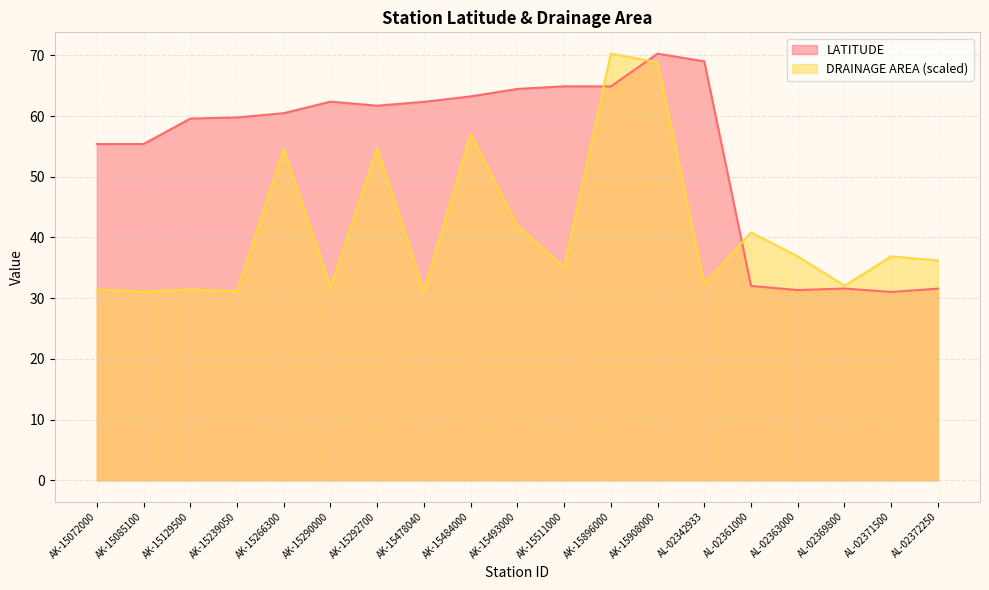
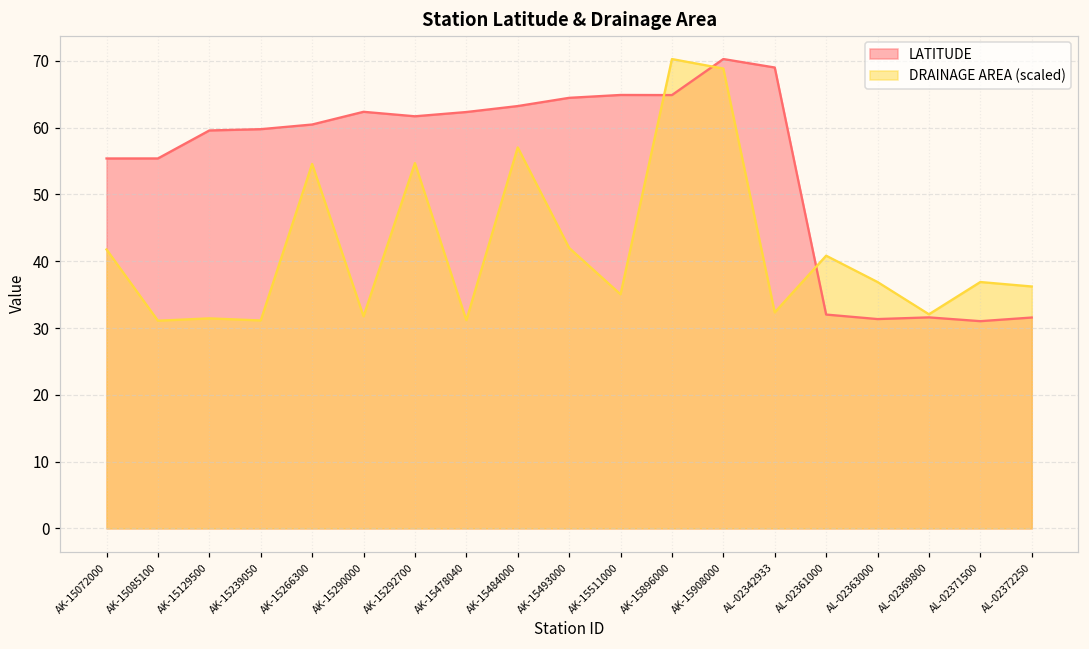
  {
    "LATITUDE": {
      "AK-15072000": 55,
      "AK-15085100": 55,
      "AK-15129500": 60,
      "AK-15239050": 60,
      "AK-15266300": 60,
      "AK-15290000": 62,
      "AK-15292700": 62,
      "AK-15478040": 62,
      "AK-15484000": 63,
      "AK-15493000": 64,
      "AK-15511000": 65,
      "AK-15896000": 65,
      "AK-15908000": 70,
      "AL-02342933": 69,
      "AL-02361000": 32,
      "AL-02363000": 31,
      "AL-02369800": 32,
      "AL-02371500": 31,
      "AL-02372250": 32
    },
    "DRAINAGE AREA (scaled)": {
-     "AK-15072000": 31,
+     "AK-15072000": 42,
      "AK-15085100": 31,
      "AK-15129500": 31,
      "AK-15239050": 31,
      "AK-15266300": 55,
      "AK-15290000": 32,
      "AK-15292700": 55,
      "AK-15478040": 31,
      "AK-15484000": 57,
      "AK-15493000": 42,
      "AK-15511000": 35,
      "AK-15896000": 70,
      "AK-15908000": 69,
      "AL-02342933": 32,
      "AL-02361000": 41,
      "AL-02363000": 37,
      "AL-02369800": 32,
      "AL-02371500": 37,
      "AL-02372250": 36
    }
  }
